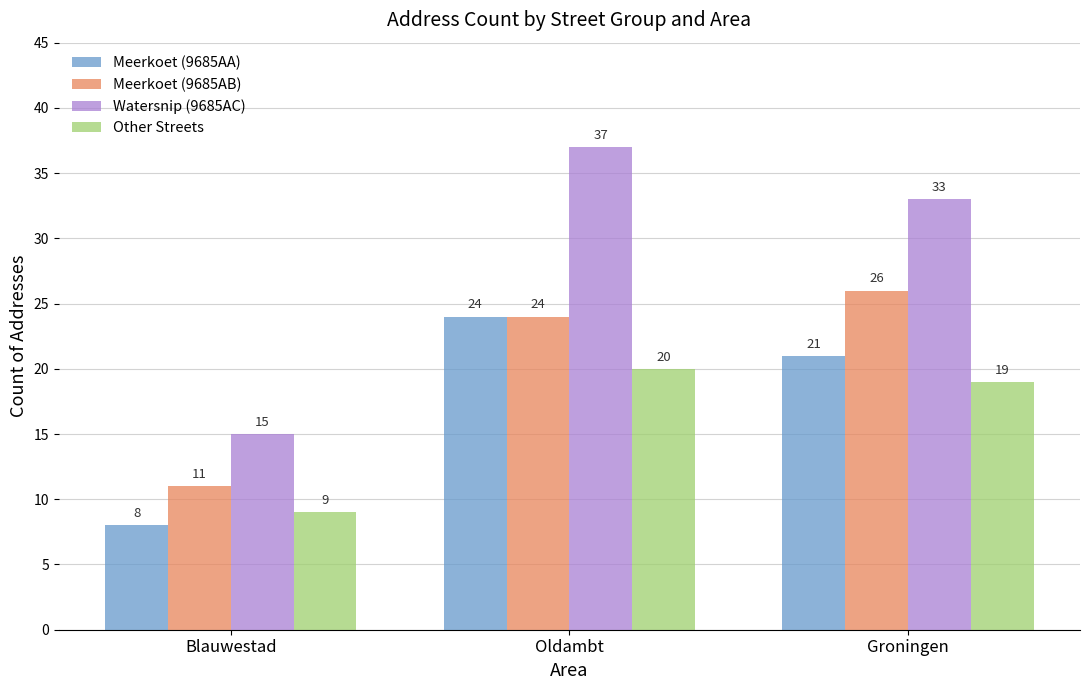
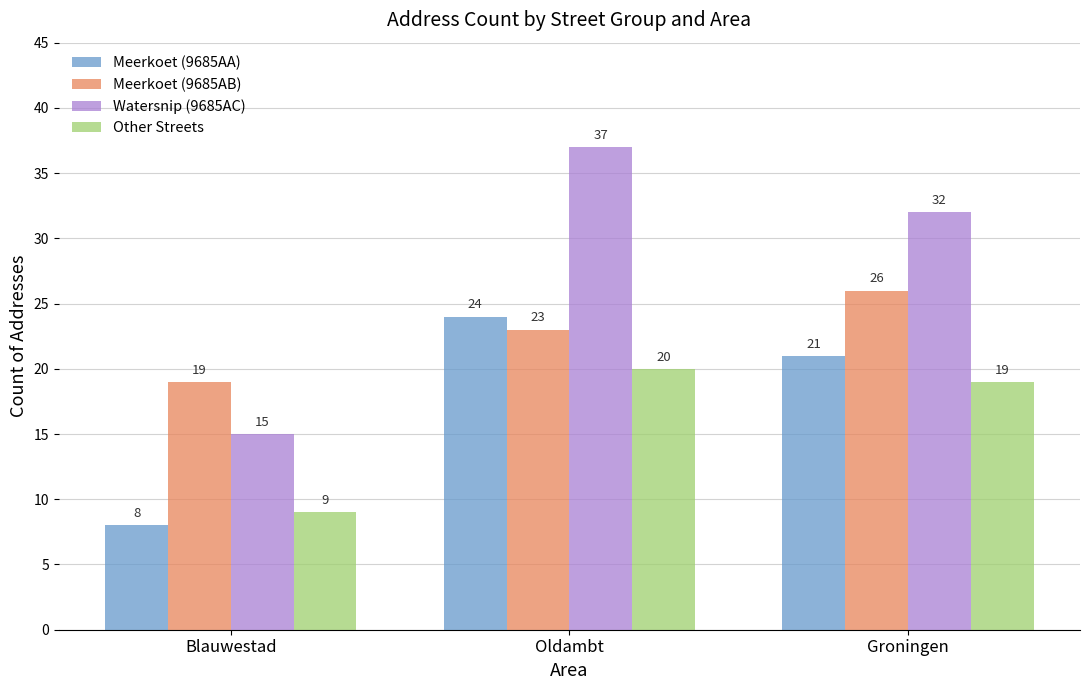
  {
    "Meerkoet (9685AA)": {
      "Blauwestad": 8,
      "Oldambt": 24,
      "Groningen": 21
    },
    "Meerkoet (9685AB)": {
-     "Blauwestad": 11,
-     "Oldambt": 24,
+     "Blauwestad": 19,
+     "Oldambt": 23,
      "Groningen": 26
    },
    "Watersnip (9685AC)": {
      "Blauwestad": 15,
      "Oldambt": 37,
-     "Groningen": 33
+     "Groningen": 32
    },
    "Other Streets": {
      "Blauwestad": 9,
      "Oldambt": 20,
      "Groningen": 19
    }
  }
